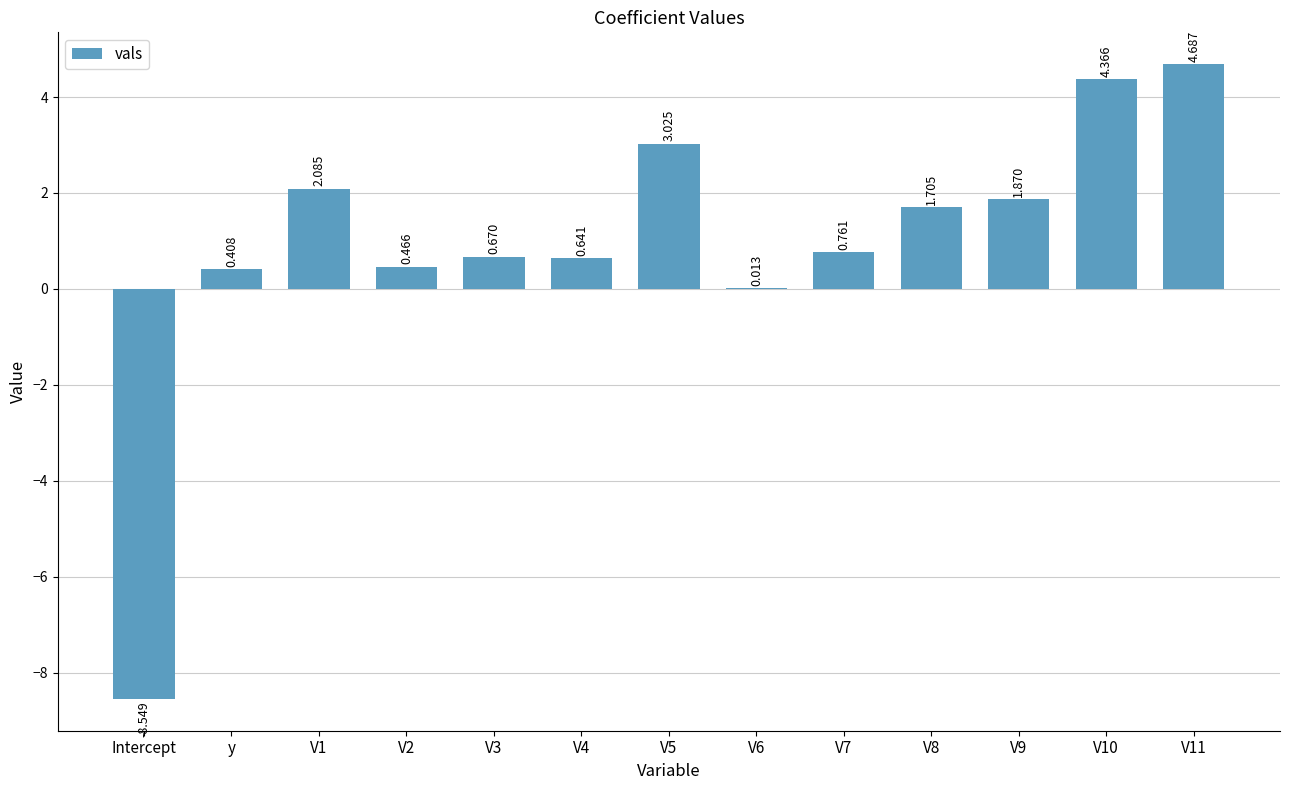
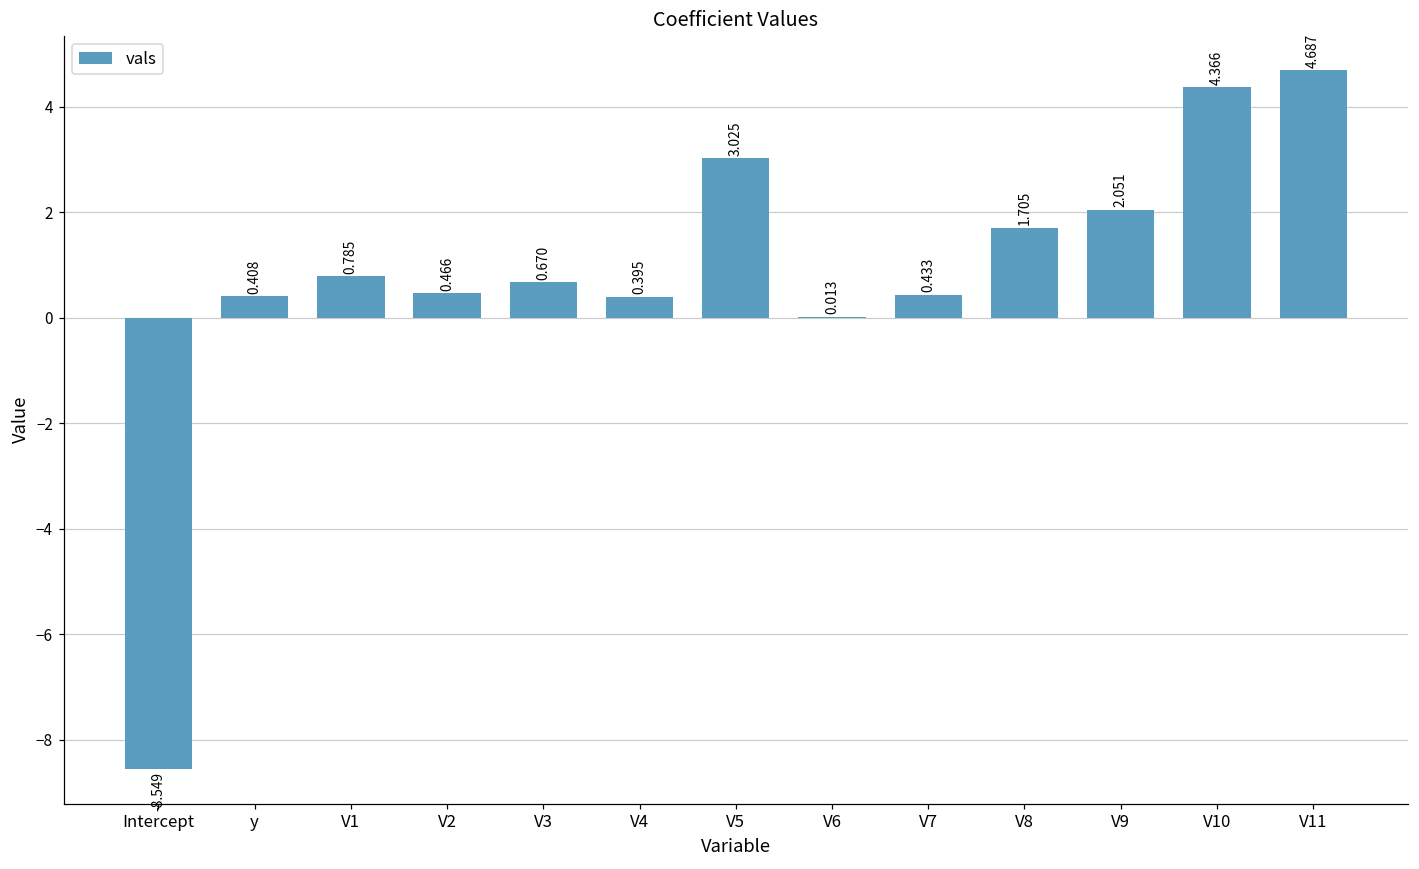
  {
    "Intercept": -8.549,
    "y": 0.408,
-   "V1": 2.085,
+   "V1": 0.785,
    "V2": 0.466,
    "V3": 0.670,
-   "V4": 0.641,
+   "V4": 0.395,
    "V5": 3.025,
    "V6": 0.013,
-   "V7": 0.761,
+   "V7": 0.433,
    "V8": 1.705,
-   "V9": 1.870,
+   "V9": 2.051,
    "V10": 4.366,
    "V11": 4.687
  }
